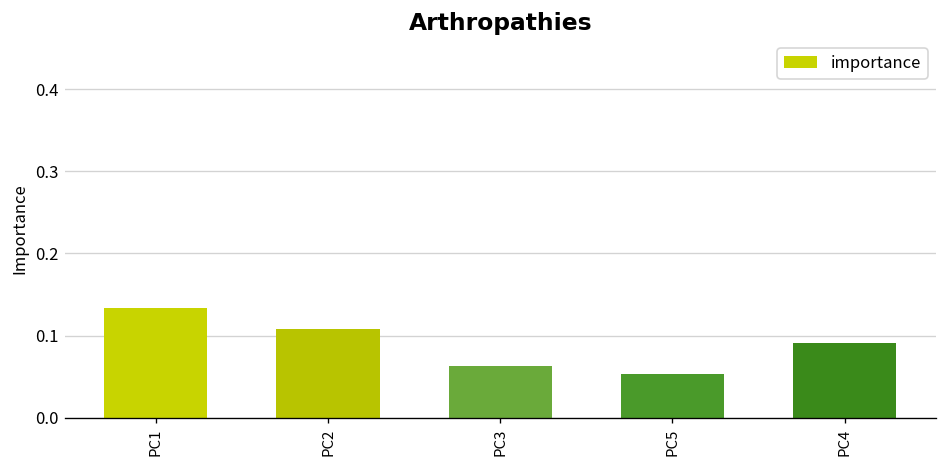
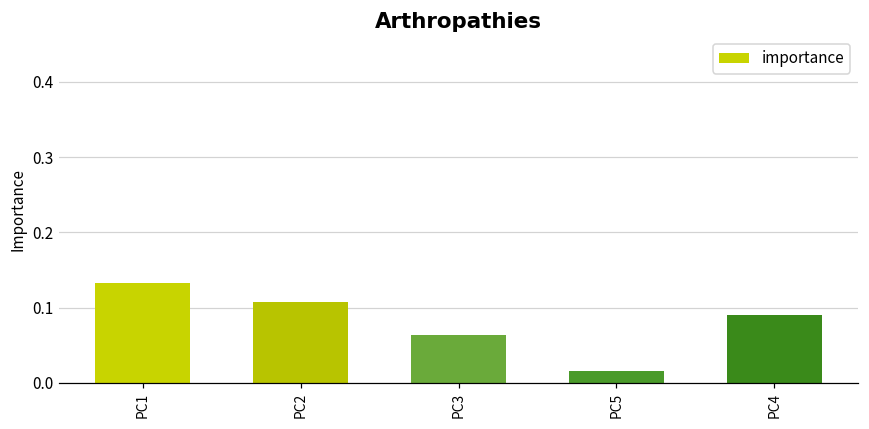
  {
    "PC1": 0.13,
    "PC2": 0.11,
    "PC3": 0.06,
-   "PC5": 0.05,
+   "PC5": 0.02,
    "PC4": 0.09
  }
